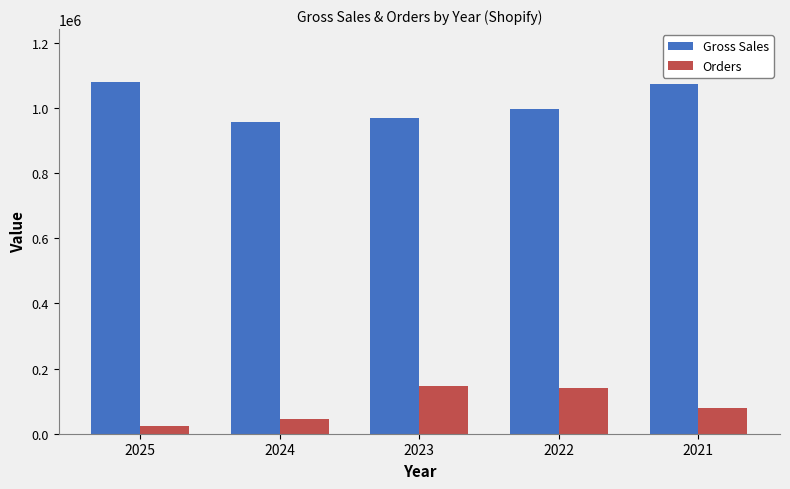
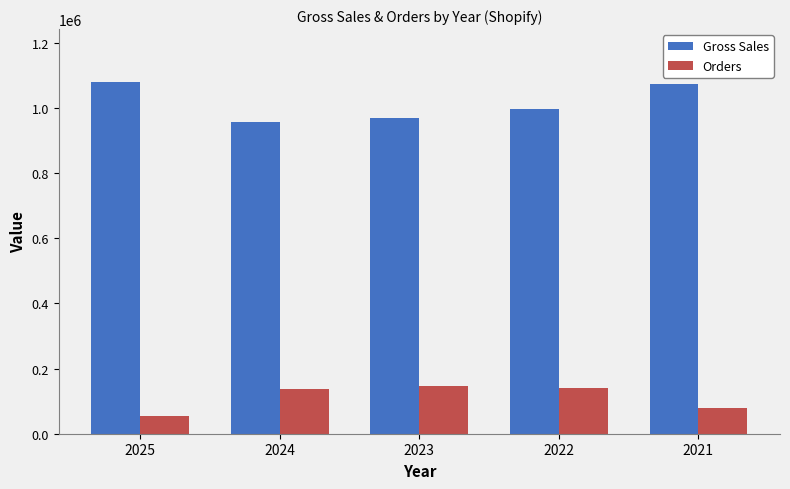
  {
    "Gross Sales": {
      "2025": 1080000,
      "2024": 960000,
      "2023": 970000,
      "2022": 1000000,
      "2021": 1070000
    },
    "Orders": {
-     "2025": 20000,
-     "2024": 40000,
+     "2025": 50000,
+     "2024": 140000,
      "2023": 150000,
      "2022": 140000,
      "2021": 80000
    }
  }
